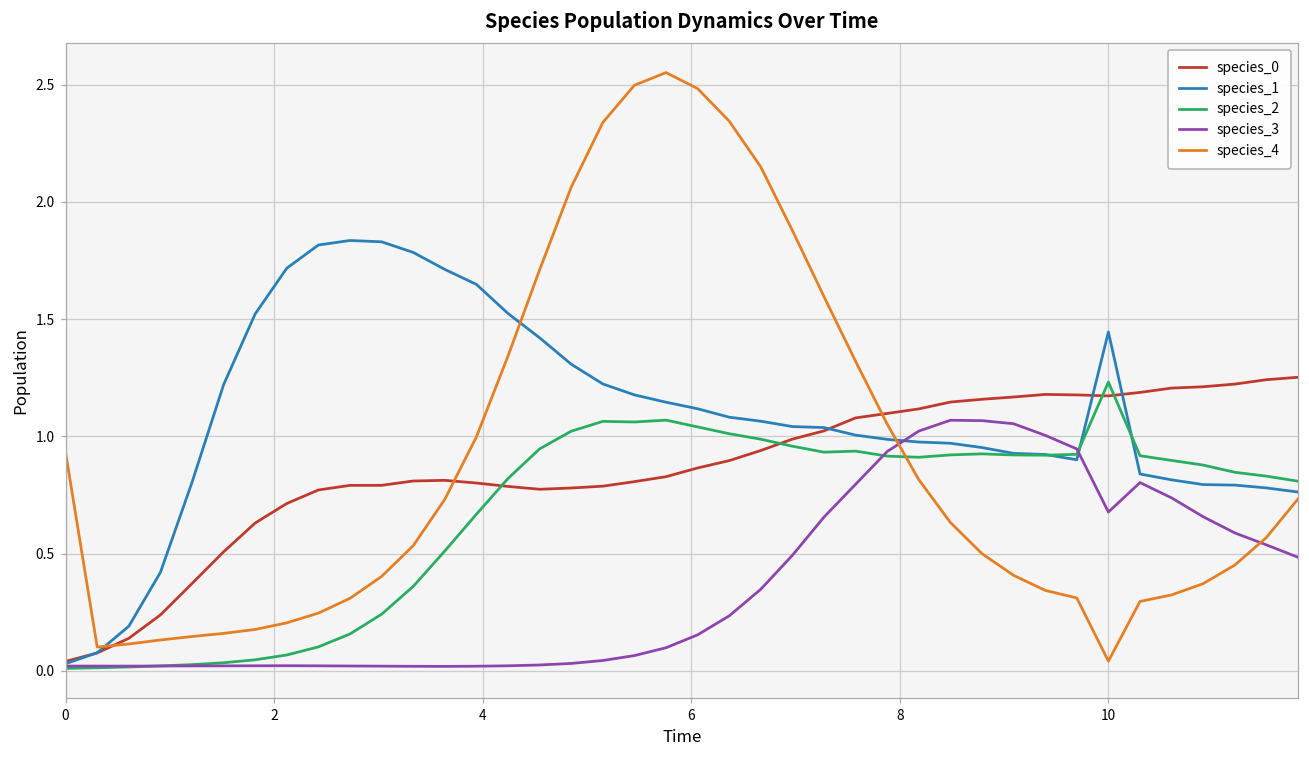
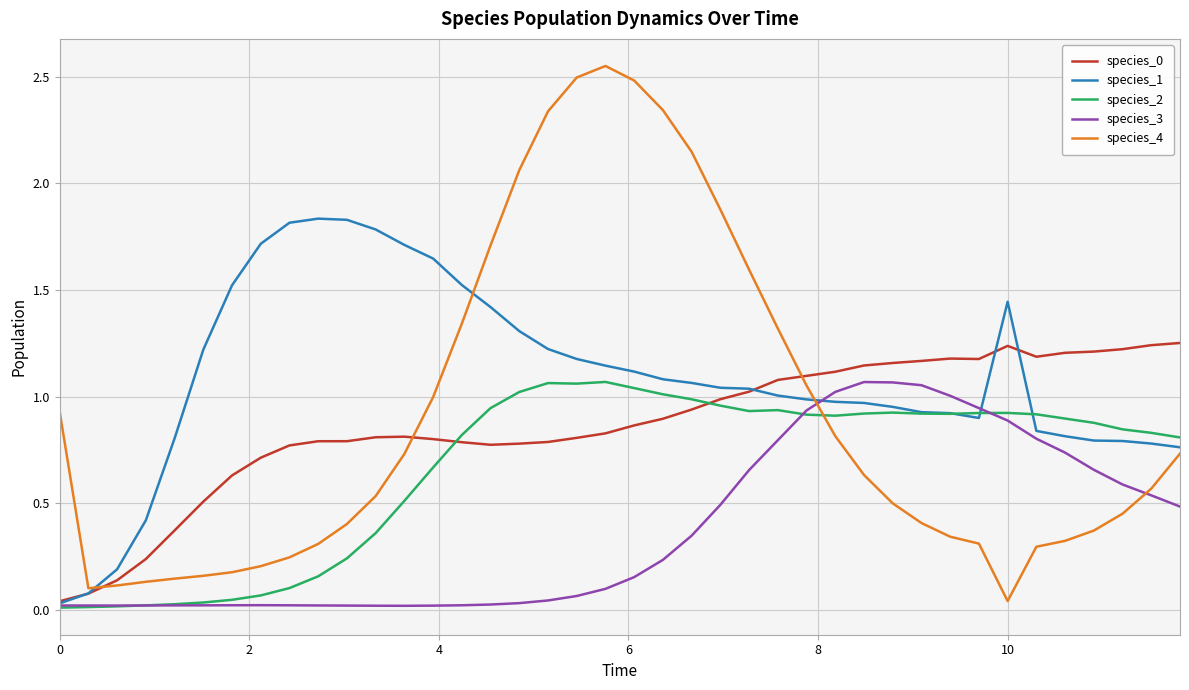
  {
    "species_0": {
-     "10": 1.17
+     "10": 1.24
    },
    "species_1": {
      "10": 1.45
    },
    "species_2": {
-     "10": 1.23
+     "10": 0.92
    },
    "species_3": {
-     "10": 0.68
+     "10": 0.89
    },
    "species_4": {
      "0": 0.93,
      "10": 0.04
    }
  }
